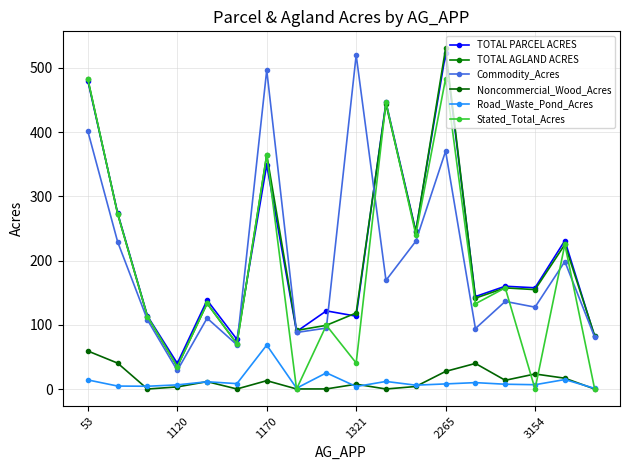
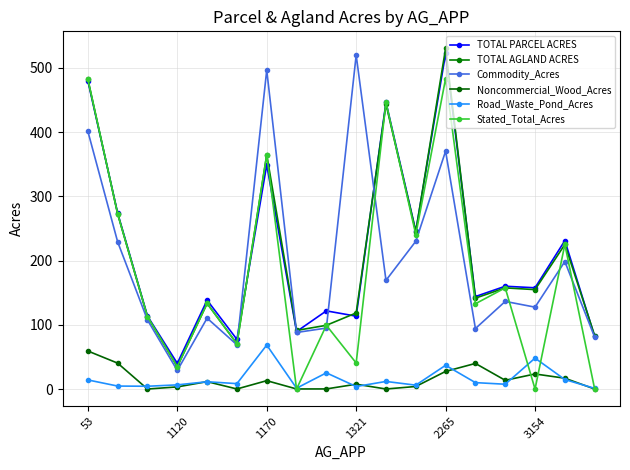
  {
    "TOTAL PARCEL ACRES": {
      "1120": 40,
      "1170": 350,
      "1321": 110
    },
    "Commodity_Acres": {
      "53": 400,
      "1120": 30,
      "1170": 500,
      "1321": 520,
      "2265": 370,
      "3154": 130
    },
    "Road_Waste_Pond_Acres": {
      "53": 10,
      "1170": 70,
-     "2265": 10,
-     "3154": 10
+     "2265": 40,
+     "3154": 50
    },
    "Stated_Total_Acres": {
      "1321": 40,
      "3154": 0
    }
  }
